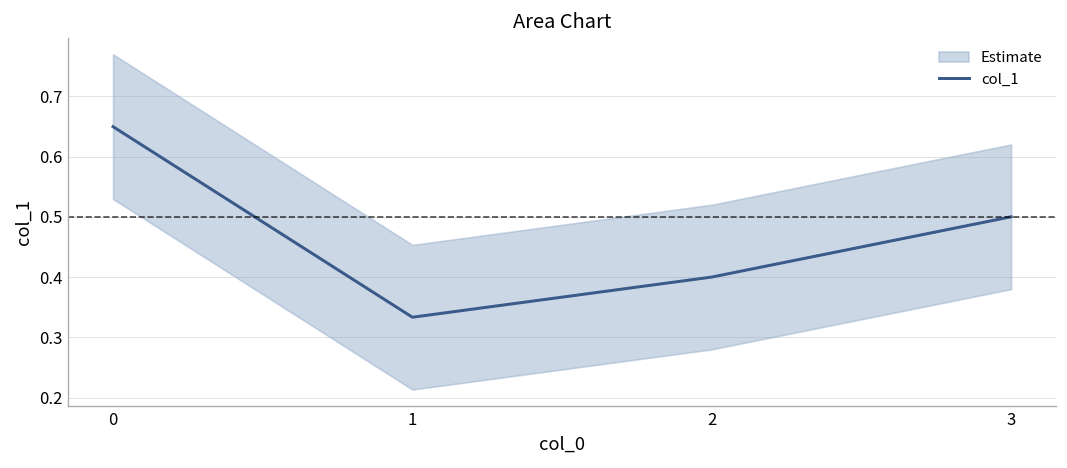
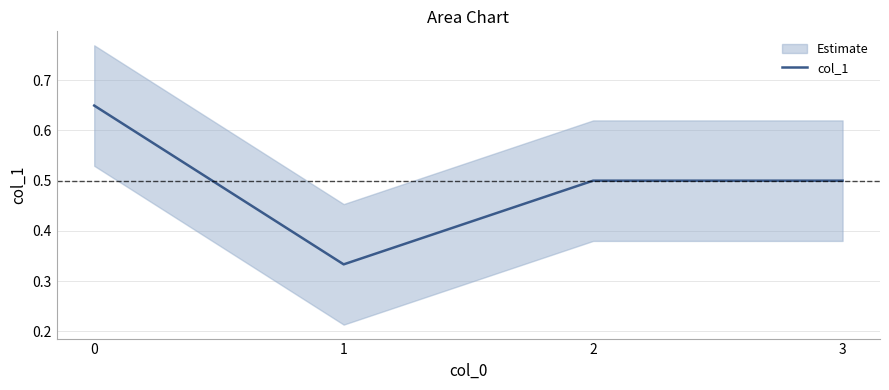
  {
    "col_1": {
      "0": 0.65,
      "1": 0.33,
-     "2": 0.4,
+     "2": 0.5,
      "3": 0.5
    }
  }
